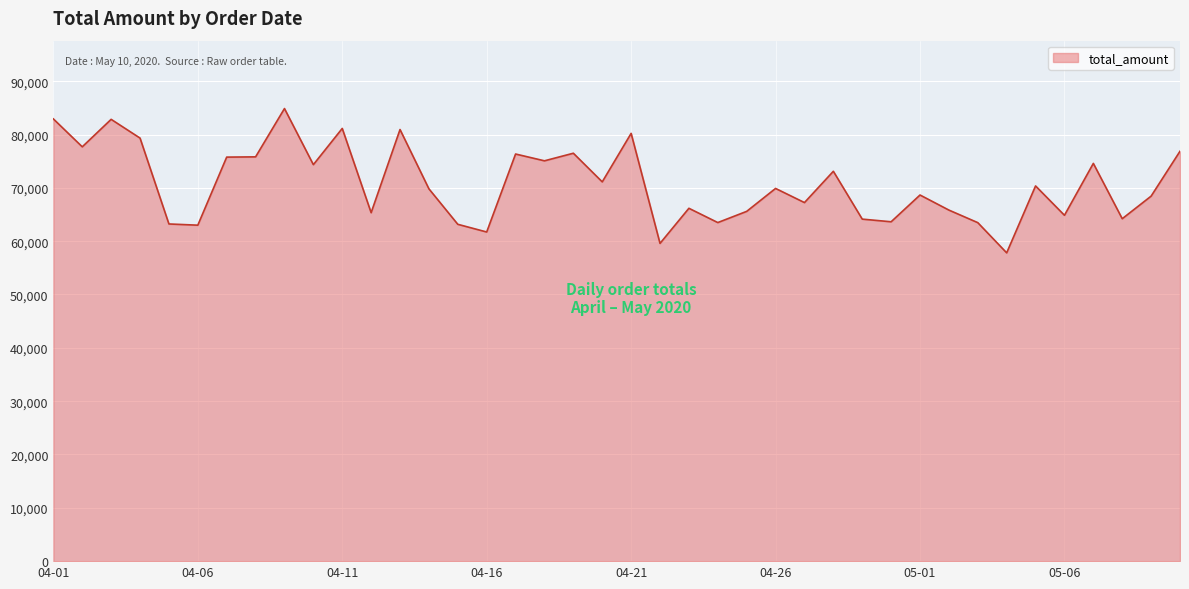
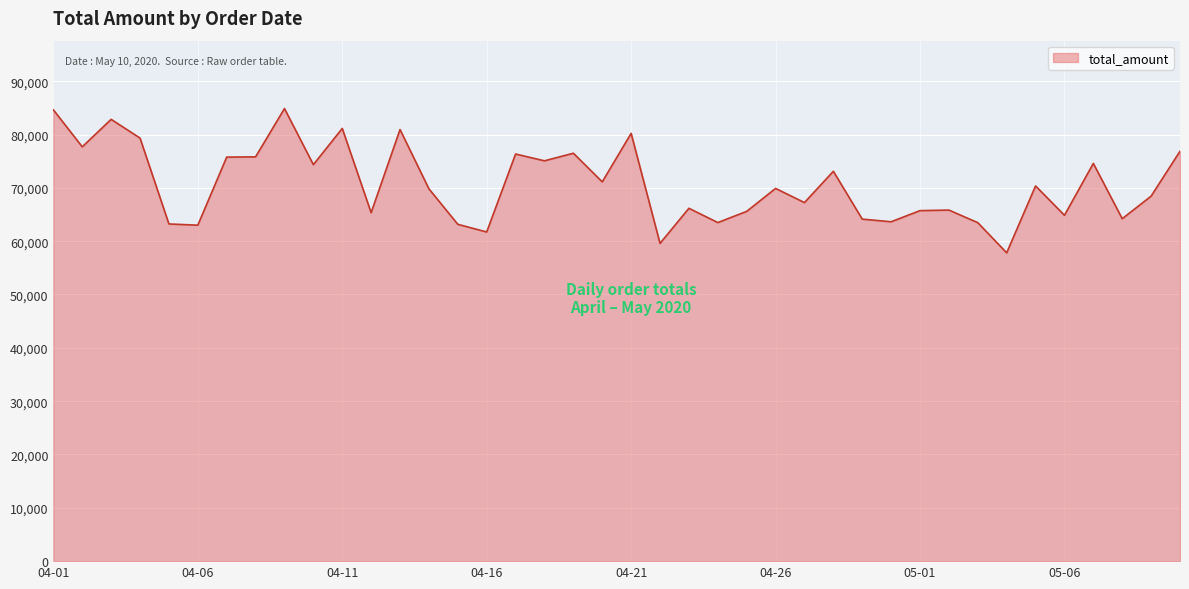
  {
-   "04-01": "83,000",
+   "04-01": "85,000",
    "04-06": "63,000",
    "04-11": "81,000",
    "04-16": "62,000",
    "04-21": "80,000",
    "04-26": "70,000",
-   "05-01": "69,000",
+   "05-01": "66,000",
    "05-06": "65,000"
  }
